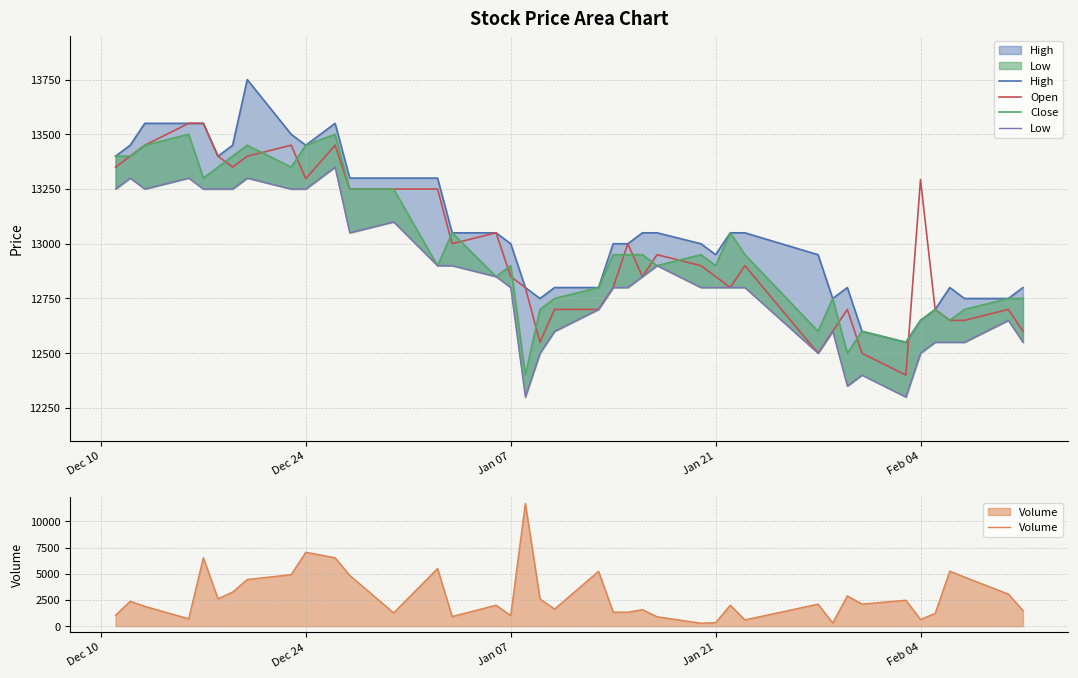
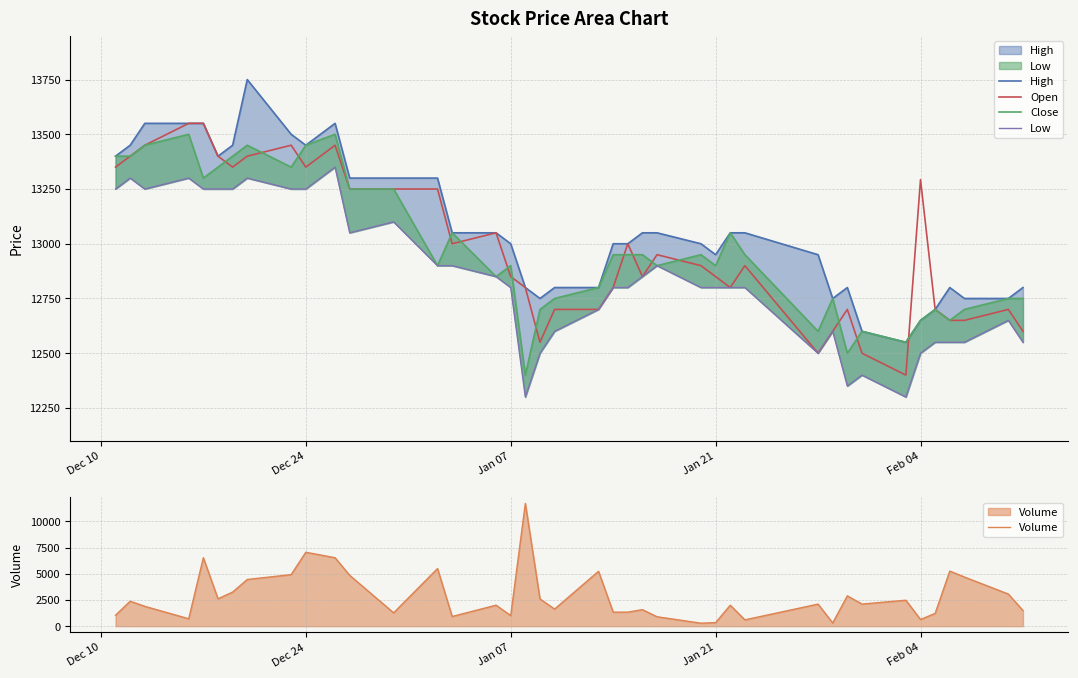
  {
    "Stock Price Area Chart": {
      "Open": {
-       "Dec 24": 13300,
+       "Dec 24": 13350,
        "Jan 07": 12850,
        "Jan 21": 12850,
        "Feb 04": 13290
      }
    }
  }
